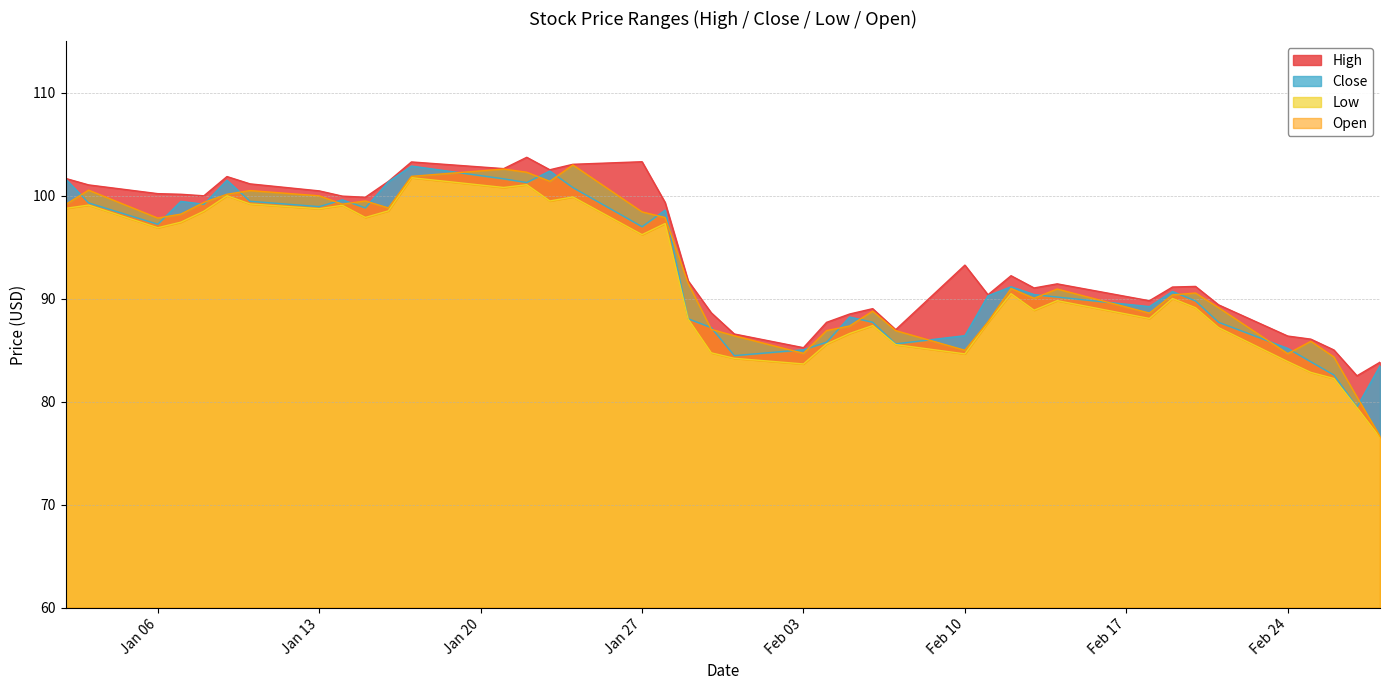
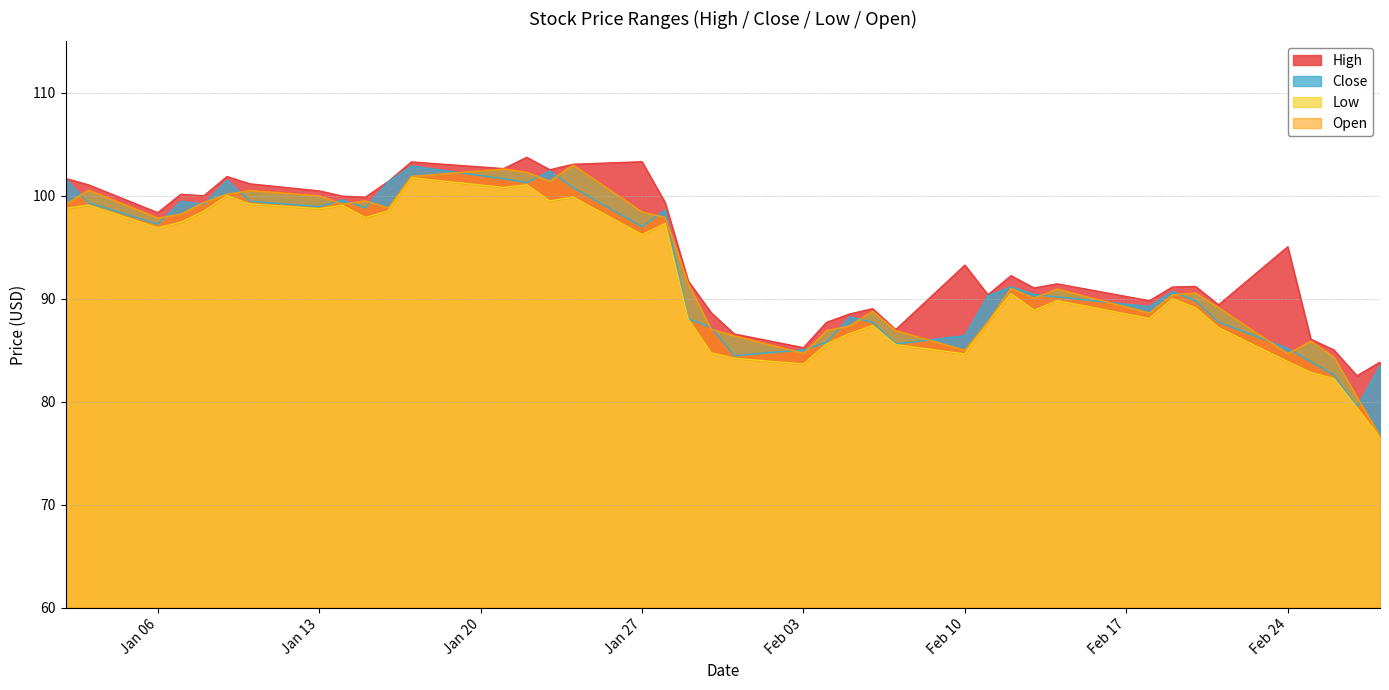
  {
    "High": {
-     "Jan 06": 100.2,
+     "Jan 06": 98.4,
      "Jan 13": 100.5,
      "Jan 27": 103.3,
      "Feb 10": 93.3,
-     "Feb 24": 86.4
+     "Feb 24": 95.1
    }
  }
